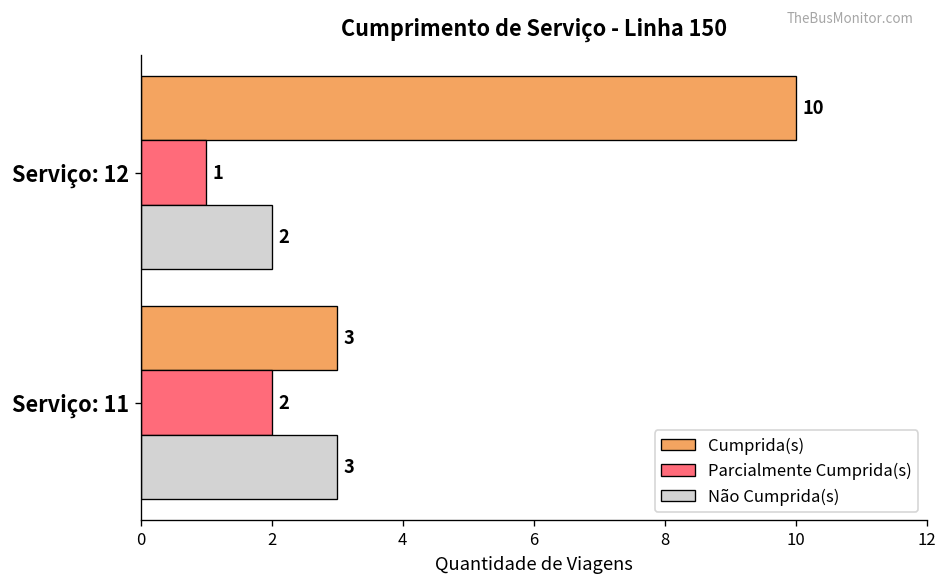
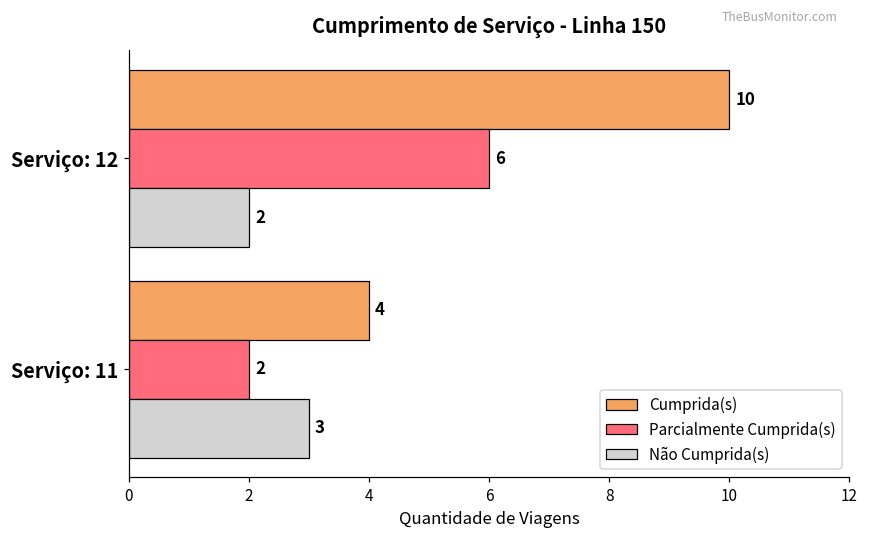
  {
    "Cumprida(s)": {
      "Serviço: 12": 10,
-     "Serviço: 11": 3
+     "Serviço: 11": 4
    },
    "Parcialmente Cumprida(s)": {
-     "Serviço: 12": 1,
+     "Serviço: 12": 6,
      "Serviço: 11": 2
    },
    "Não Cumprida(s)": {
      "Serviço: 12": 2,
      "Serviço: 11": 3
    }
  }
